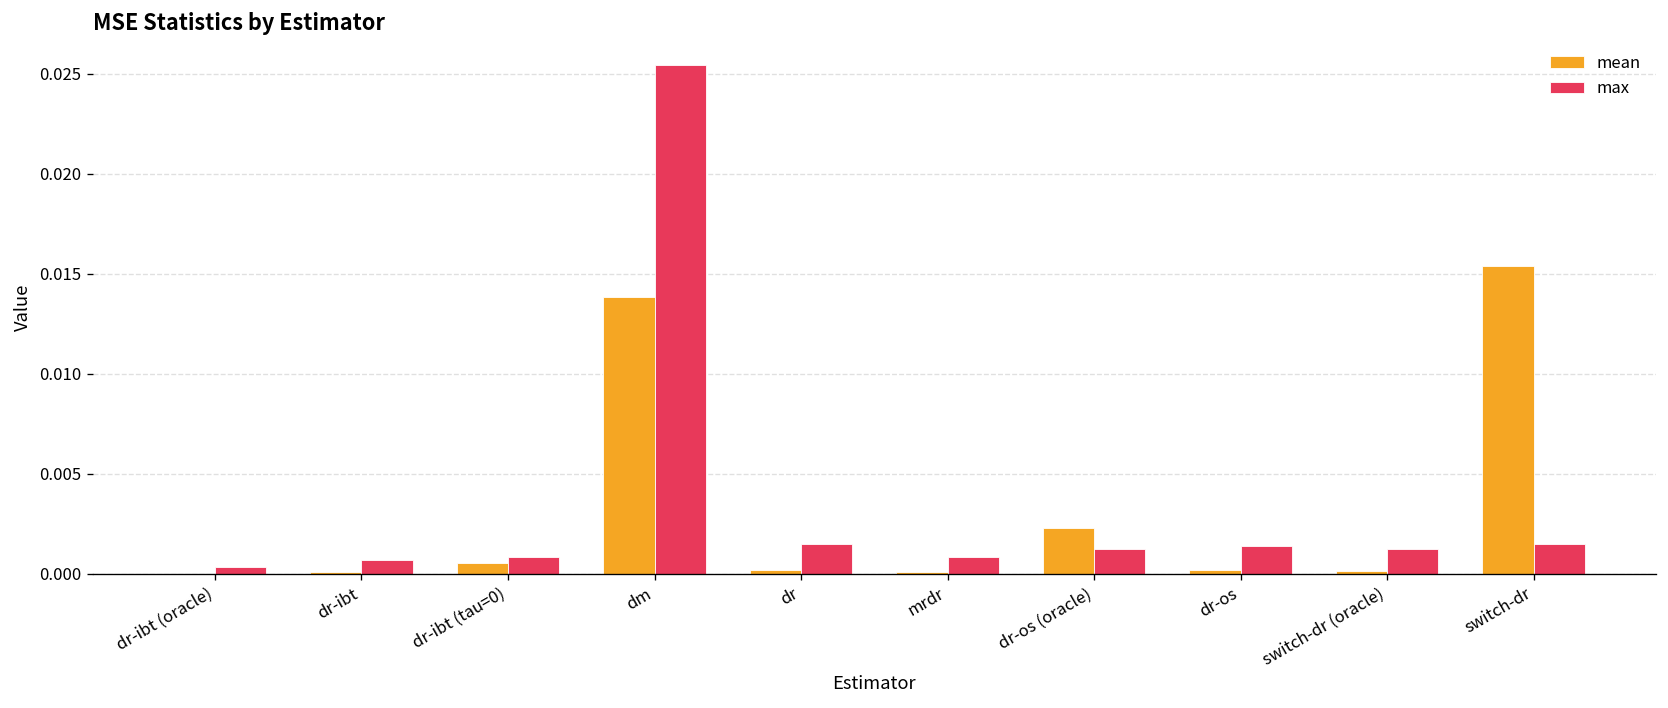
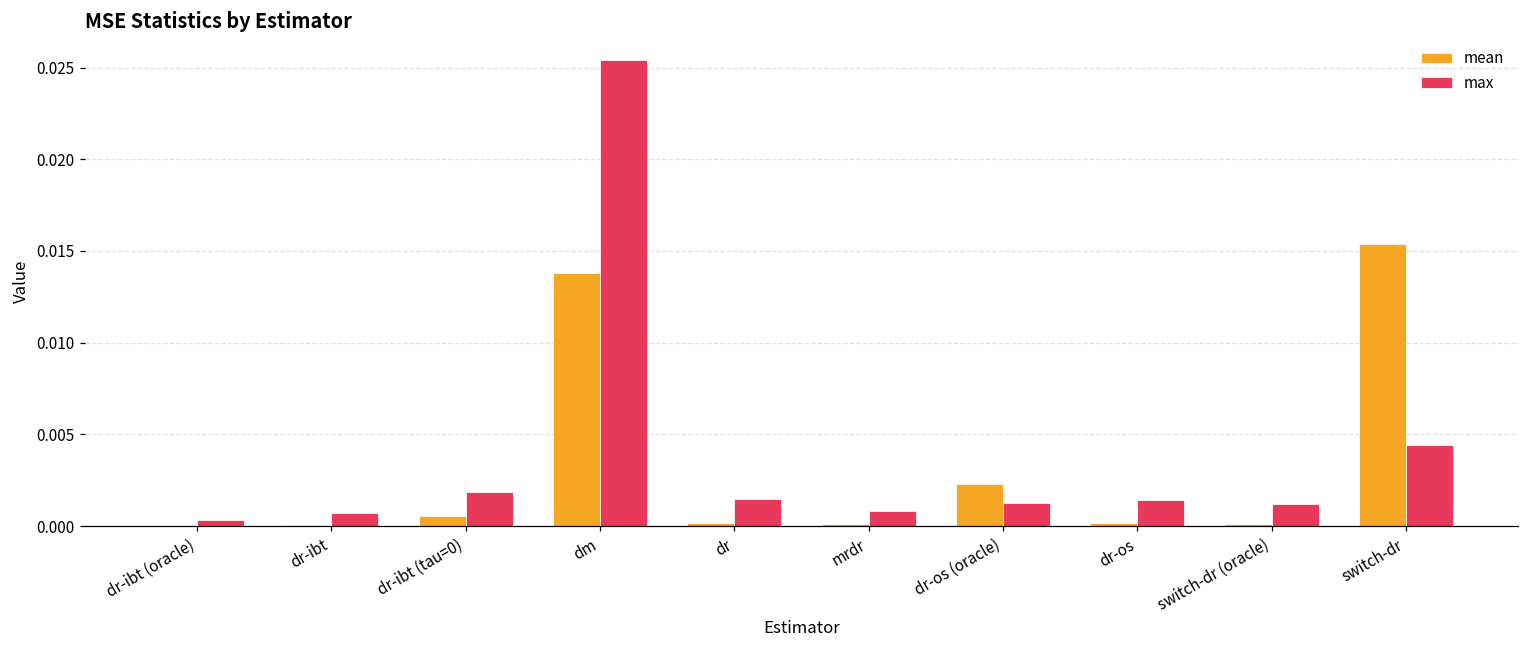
  {
    "mean": {
      "dr-ibt (tau=0)": 0.0005,
      "dm": 0.0138,
      "dr": 0.0002,
      "dr-os (oracle)": 0.0023,
      "dr-os": 0.0002,
      "switch-dr": 0.0154
    },
    "max": {
      "dr-ibt (oracle)": 0.0004,
      "dr-ibt": 0.0007,
-     "dr-ibt (tau=0)": 0.0009,
+     "dr-ibt (tau=0)": 0.0018,
      "dm": 0.0254,
      "dr": 0.0015,
      "mrdr": 0.0008,
      "dr-os (oracle)": 0.0012,
      "dr-os": 0.0014,
      "switch-dr (oracle)": 0.0012,
-     "switch-dr": 0.0015
+     "switch-dr": 0.0044
    }
  }
